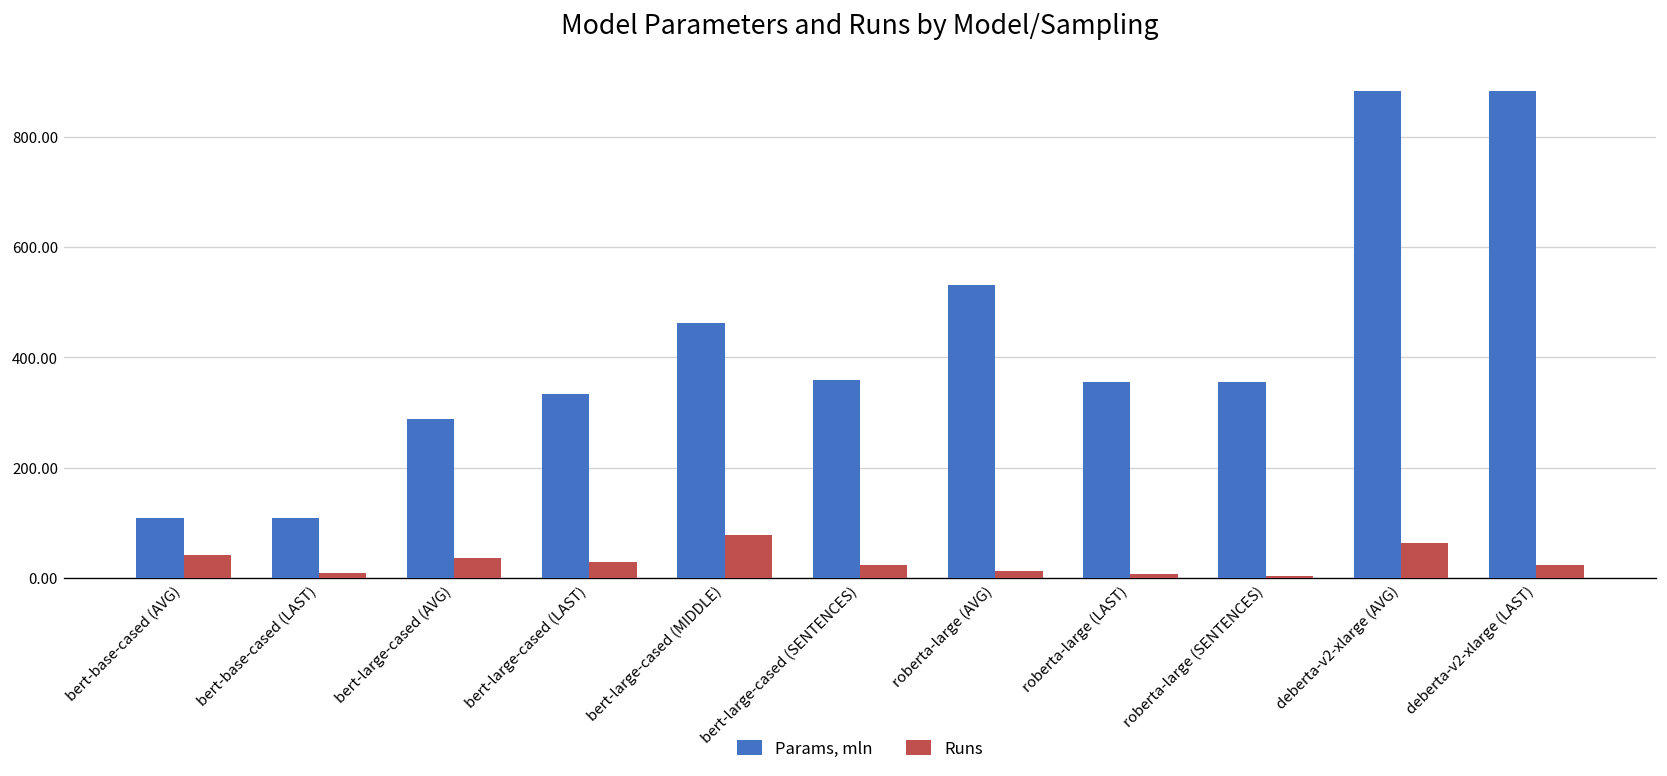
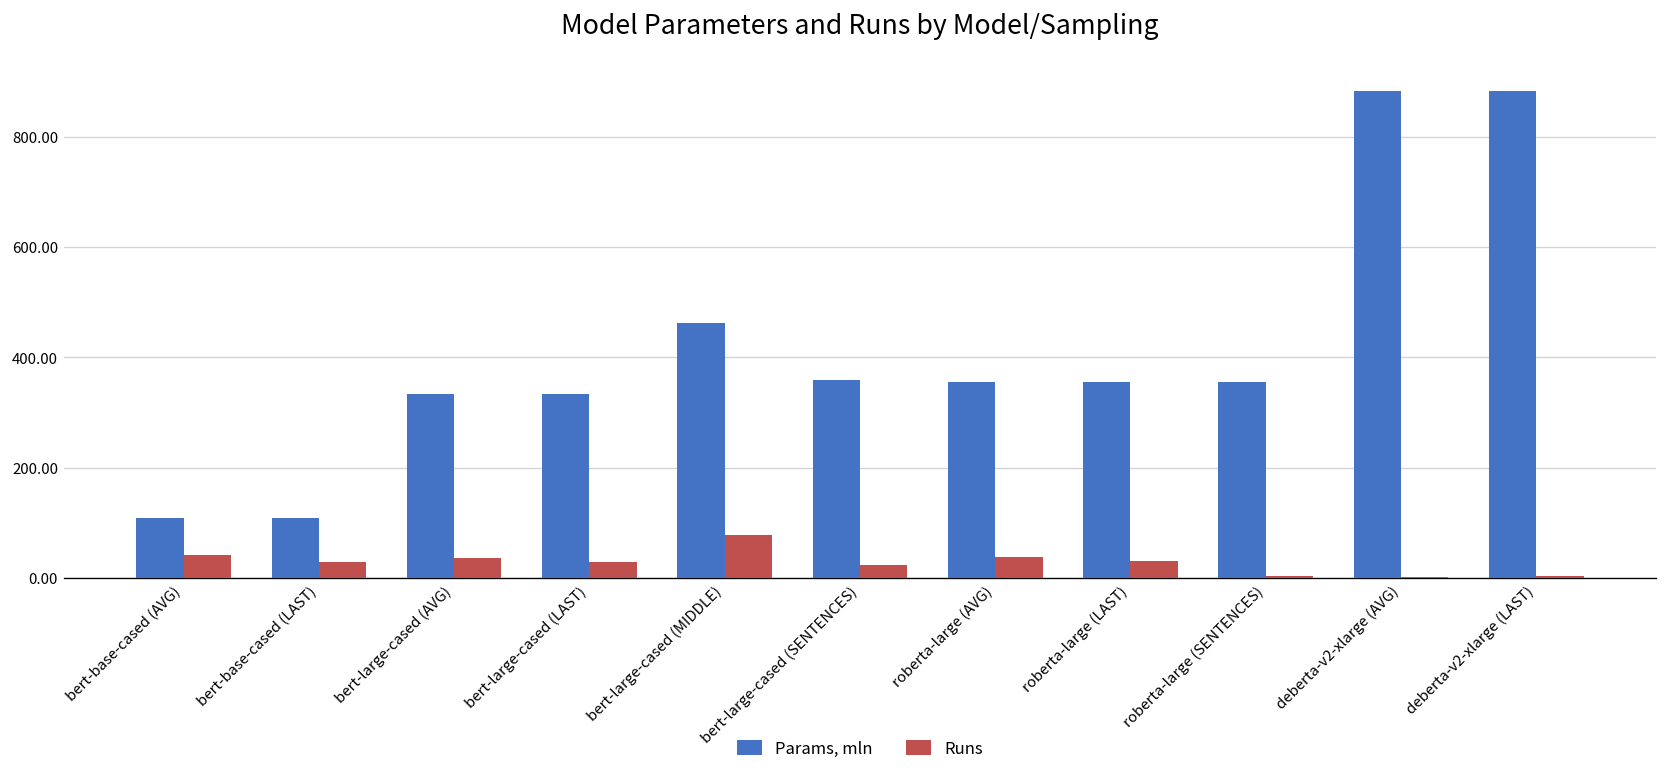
  {
    "Params, mln": {
      "bert-base-cased (AVG)": 110,
      "bert-base-cased (LAST)": 110,
-     "bert-large-cased (AVG)": 290,
+     "bert-large-cased (AVG)": 330,
      "bert-large-cased (LAST)": 330,
      "bert-large-cased (MIDDLE)": 460,
      "bert-large-cased (SENTENCES)": 360,
-     "roberta-large (AVG)": 530,
+     "roberta-large (AVG)": 360,
      "roberta-large (LAST)": 360,
      "roberta-large (SENTENCES)": 360,
      "deberta-v2-xlarge (AVG)": 880,
      "deberta-v2-xlarge (LAST)": 880
    },
    "Runs": {
      "bert-base-cased (AVG)": 40,
-     "bert-base-cased (LAST)": 10,
+     "bert-base-cased (LAST)": 30,
      "bert-large-cased (AVG)": 40,
      "bert-large-cased (LAST)": 30,
      "bert-large-cased (MIDDLE)": 80,
      "bert-large-cased (SENTENCES)": 20,
-     "roberta-large (AVG)": 10,
-     "roberta-large (LAST)": 10,
-     "deberta-v2-xlarge (AVG)": 60,
-     "deberta-v2-xlarge (LAST)": 20
+     "roberta-large (AVG)": 40,
+     "roberta-large (LAST)": 30,
+     "deberta-v2-xlarge (AVG)": 0,
+     "deberta-v2-xlarge (LAST)": 0
    }
  }
